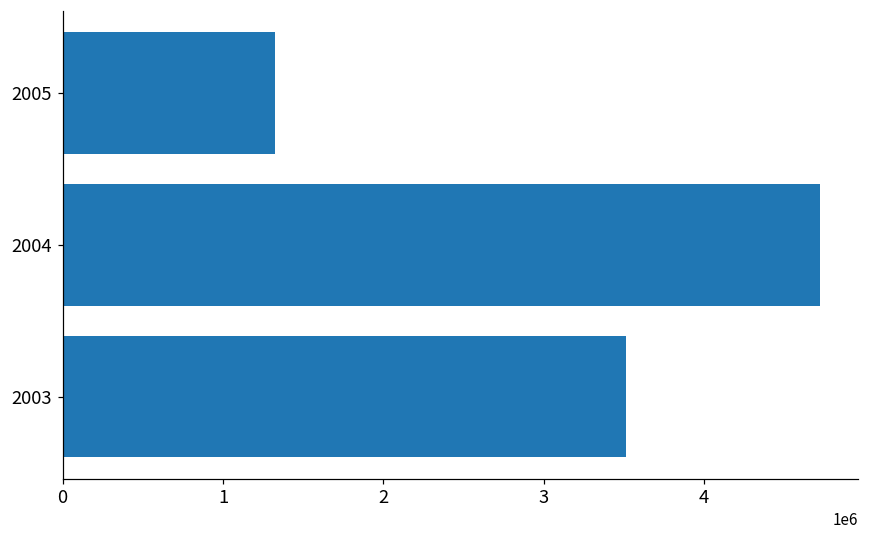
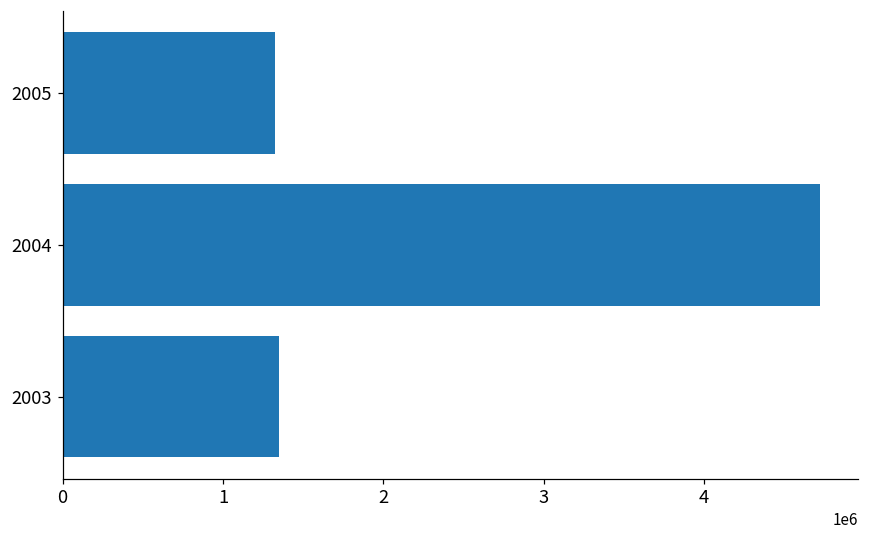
  {
    "2005": 1330000,
    "2004": 4720000,
-   "2003": 3510000
+   "2003": 1350000
  }
